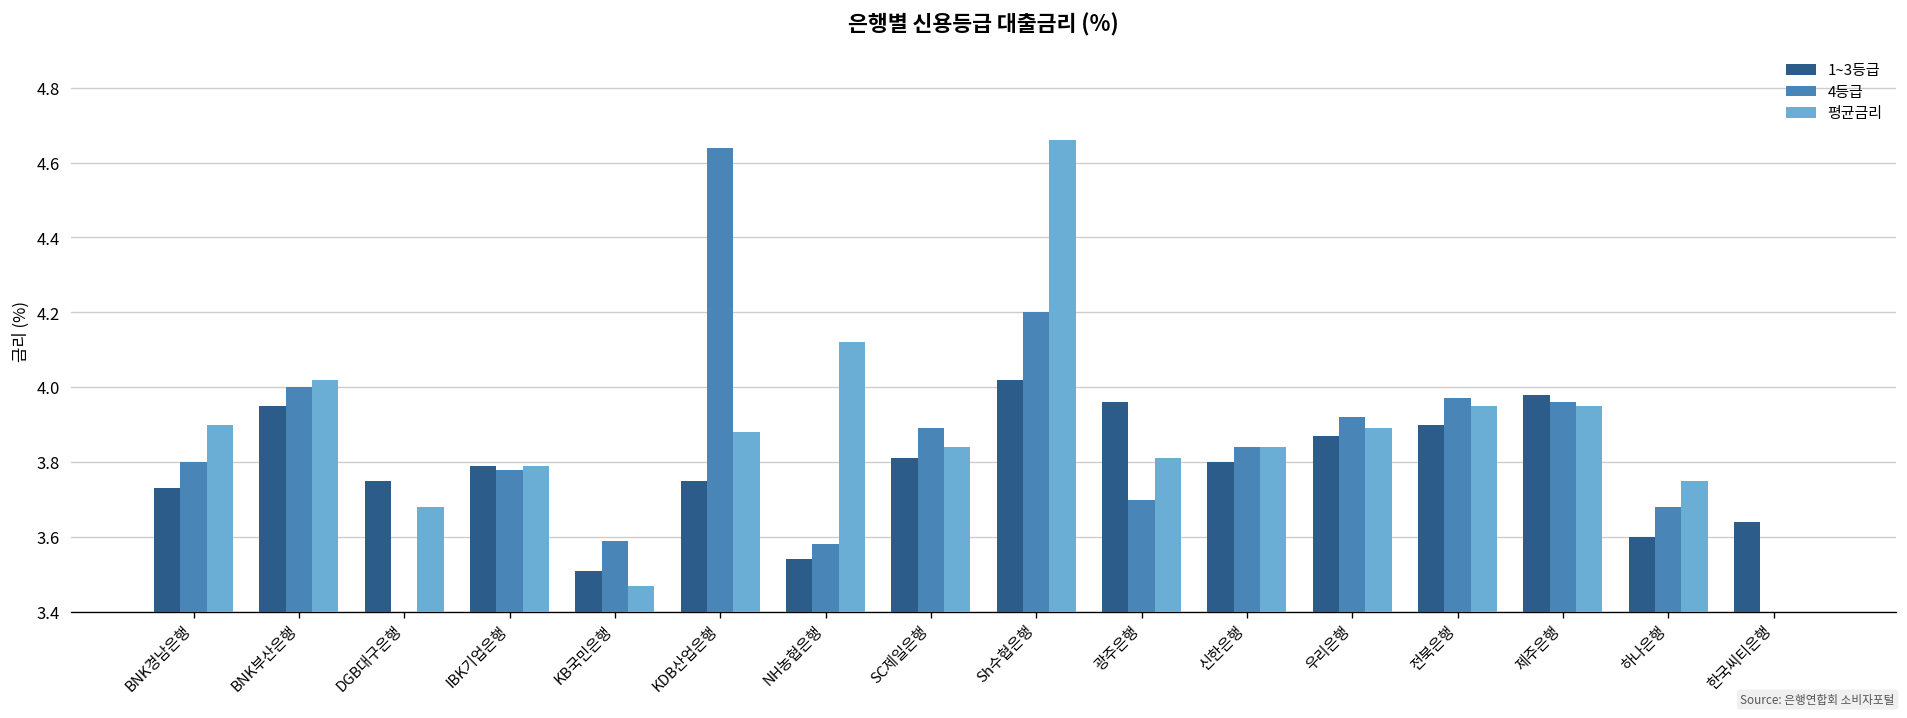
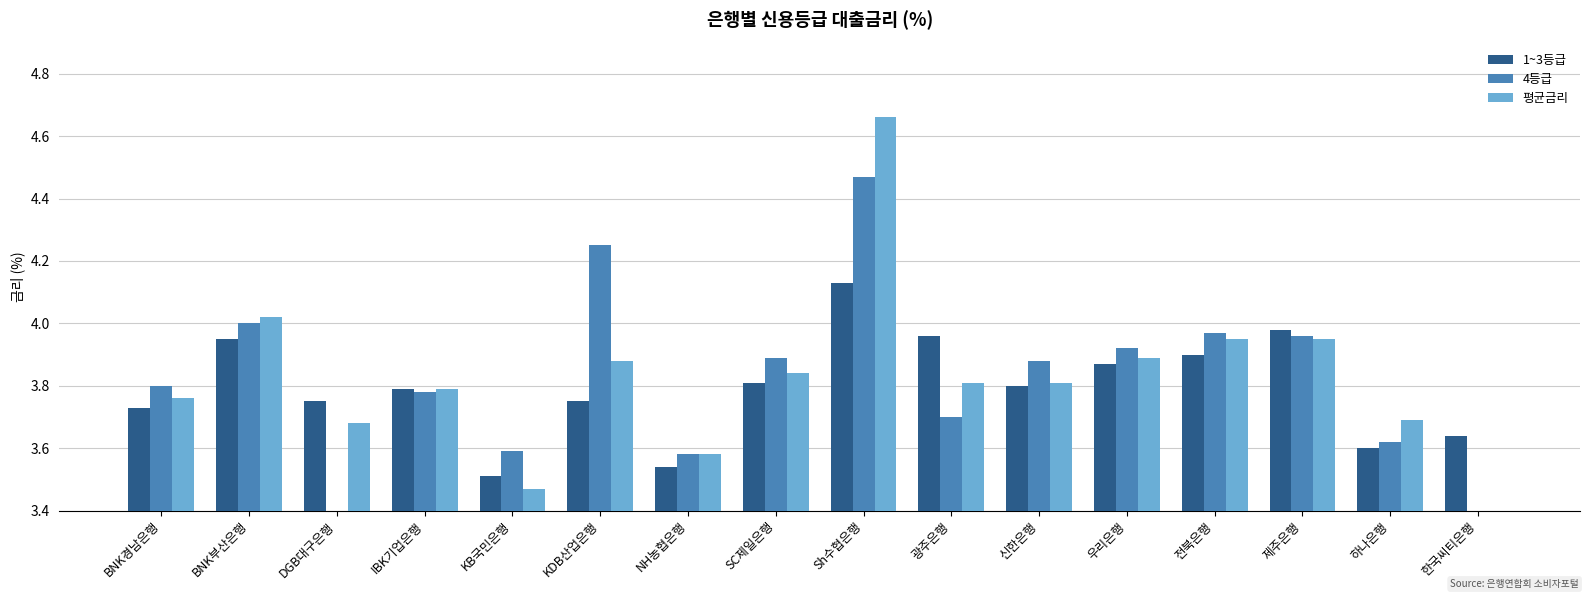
  {
    "1~3등급": {
      "BNK경남은행": 3.73,
      "BNK부산은행": 3.95,
      "DGB대구은행": 3.75,
      "IBK기업은행": 3.79,
      "KB국민은행": 3.51,
      "KDB산업은행": 3.75,
      "NH농협은행": 3.54,
      "SC제일은행": 3.81,
-     "Sh수협은행": 4.02,
+     "Sh수협은행": 4.13,
      "광주은행": 3.96,
      "신한은행": 3.80,
      "우리은행": 3.87,
      "전북은행": 3.90,
      "제주은행": 3.98,
      "하나은행": 3.60,
      "한국씨티은행": 3.64
    },
    "4등급": {
      "BNK경남은행": 3.80,
      "BNK부산은행": 4.00,
      "IBK기업은행": 3.78,
      "KB국민은행": 3.59,
-     "KDB산업은행": 4.64,
+     "KDB산업은행": 4.25,
      "NH농협은행": 3.58,
      "SC제일은행": 3.89,
-     "Sh수협은행": 4.20,
+     "Sh수협은행": 4.47,
      "광주은행": 3.70,
-     "신한은행": 3.84,
+     "신한은행": 3.88,
      "우리은행": 3.92,
      "전북은행": 3.97,
      "제주은행": 3.96,
-     "하나은행": 3.68
+     "하나은행": 3.62
    },
    "평균금리": {
-     "BNK경남은행": 3.90,
+     "BNK경남은행": 3.76,
      "BNK부산은행": 4.02,
      "DGB대구은행": 3.68,
      "IBK기업은행": 3.79,
      "KB국민은행": 3.47,
      "KDB산업은행": 3.88,
-     "NH농협은행": 4.12,
+     "NH농협은행": 3.58,
      "SC제일은행": 3.84,
      "Sh수협은행": 4.66,
      "광주은행": 3.81,
-     "신한은행": 3.84,
+     "신한은행": 3.81,
      "우리은행": 3.89,
      "전북은행": 3.95,
      "제주은행": 3.95,
-     "하나은행": 3.75
+     "하나은행": 3.69
    }
  }
